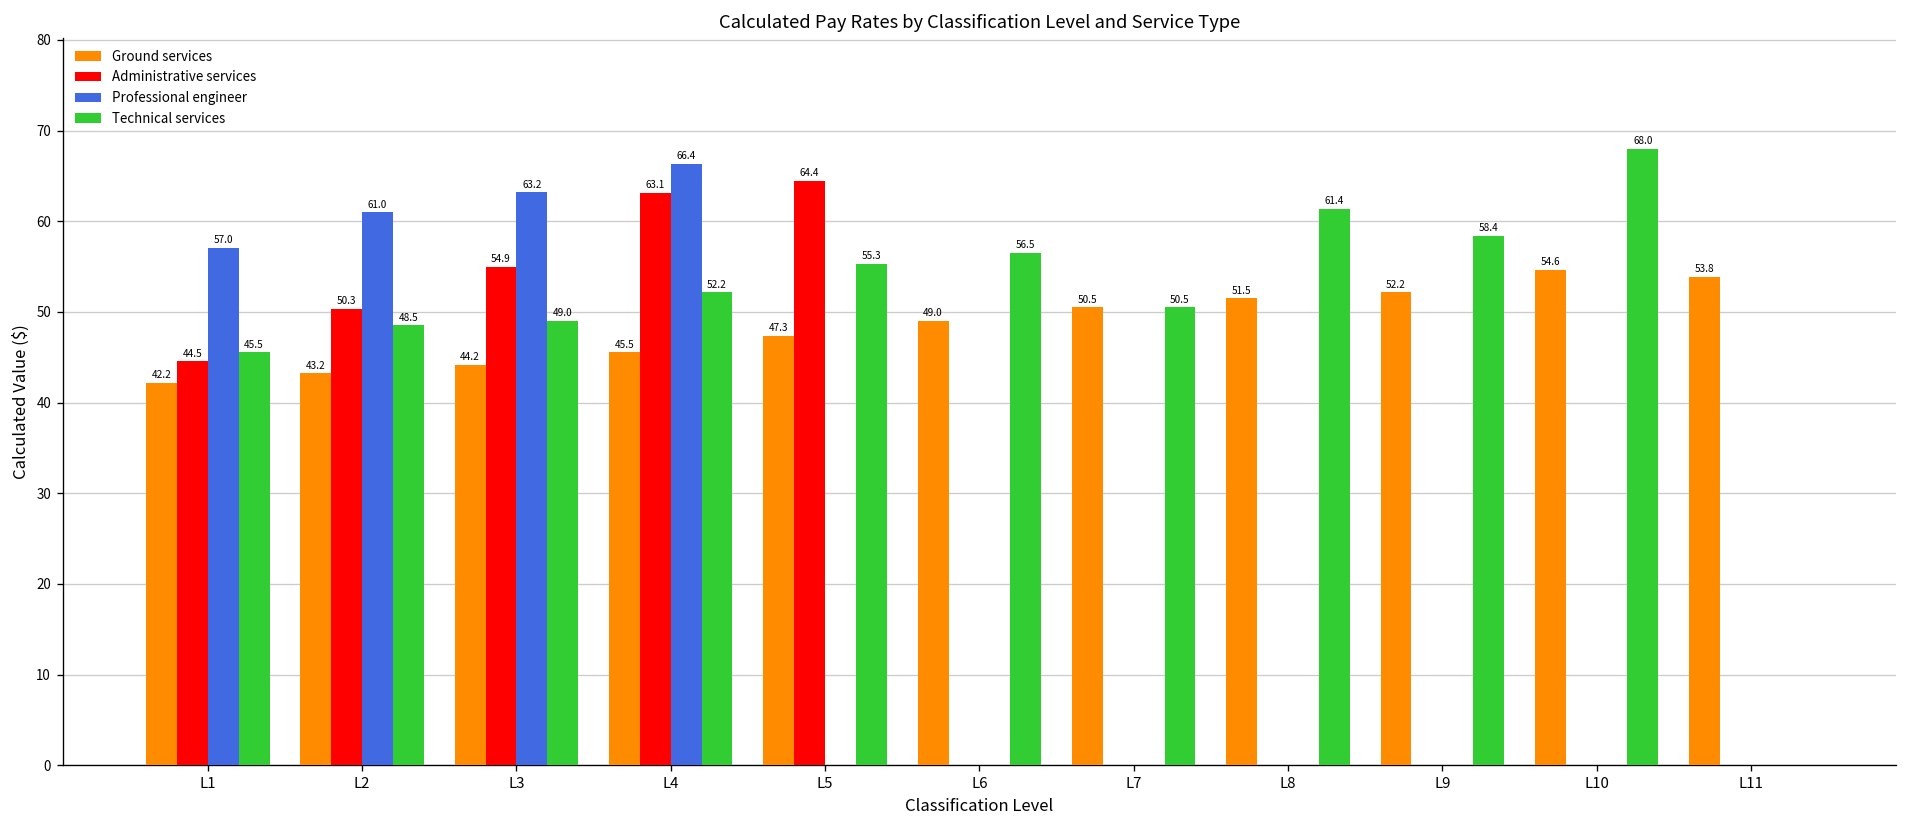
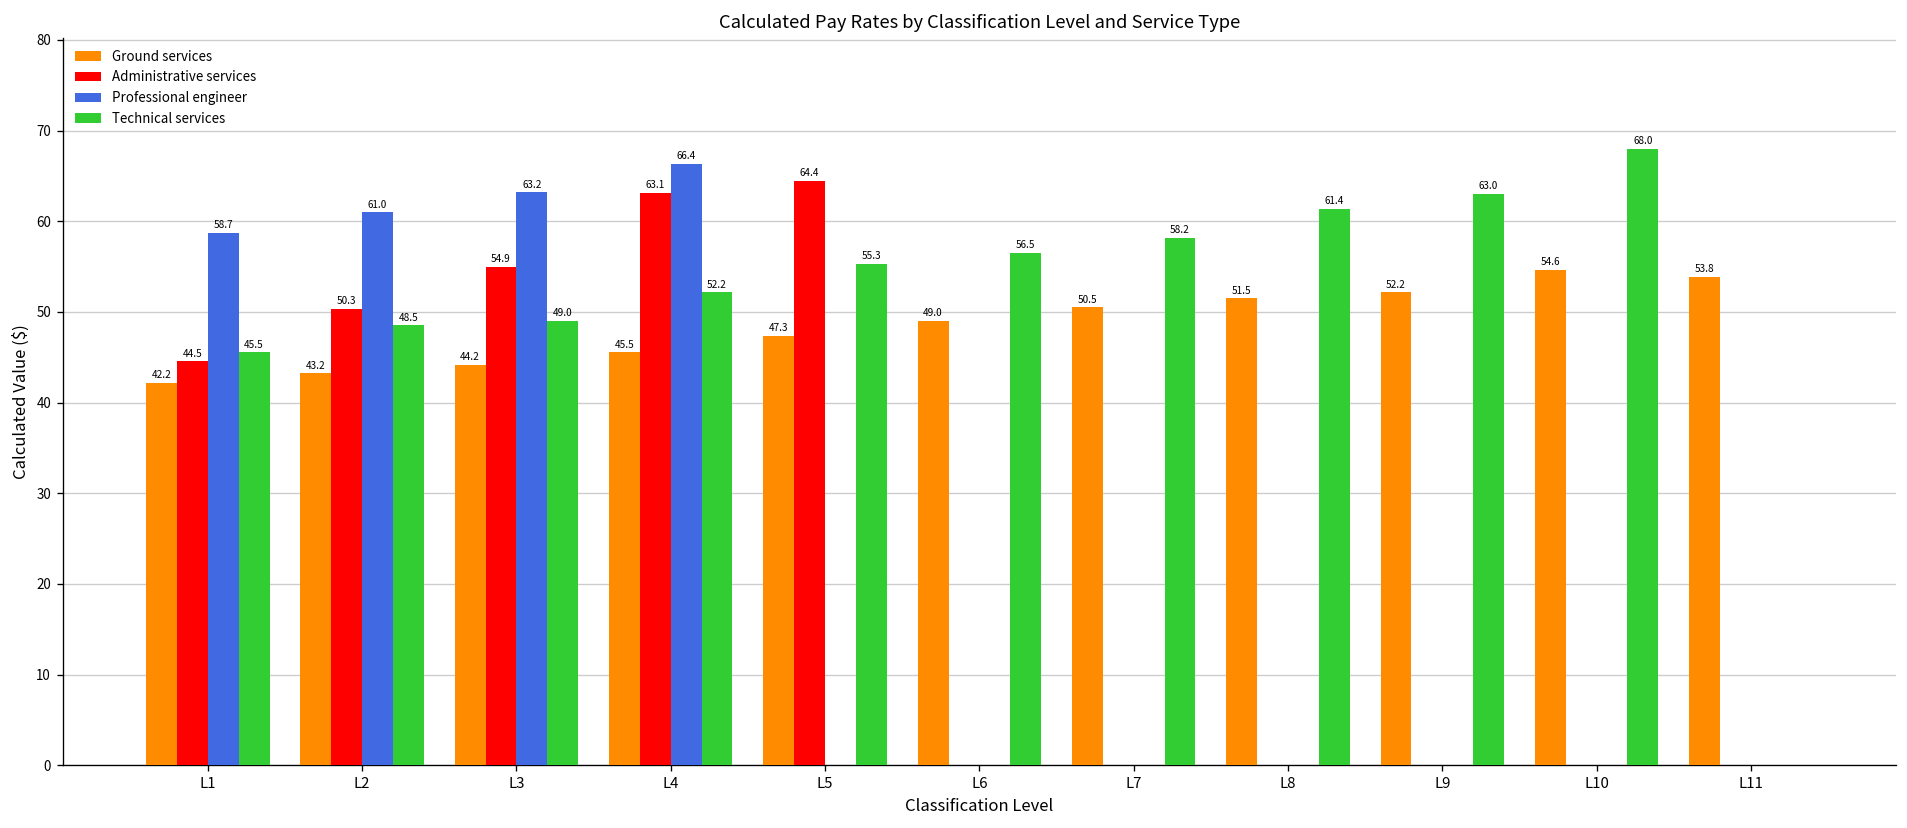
  {
    "Ground services": {
      "L1": 42.2,
      "L2": 43.2,
      "L3": 44.2,
      "L4": 45.5,
      "L5": 47.3,
      "L6": 49.0,
      "L7": 50.5,
      "L8": 51.5,
      "L9": 52.2,
      "L10": 54.6,
      "L11": 53.8
    },
    "Administrative services": {
      "L1": 44.5,
      "L2": 50.3,
      "L3": 54.9,
      "L4": 63.1,
      "L5": 64.4
    },
    "Professional engineer": {
-     "L1": 57.0,
+     "L1": 58.7,
      "L2": 61.0,
      "L3": 63.2,
      "L4": 66.4
    },
    "Technical services": {
      "L1": 45.5,
      "L2": 48.5,
      "L3": 49.0,
      "L4": 52.2,
      "L5": 55.3,
      "L6": 56.5,
-     "L7": 50.5,
+     "L7": 58.2,
      "L8": 61.4,
-     "L9": 58.4,
+     "L9": 63.0,
      "L10": 68.0
    }
  }
